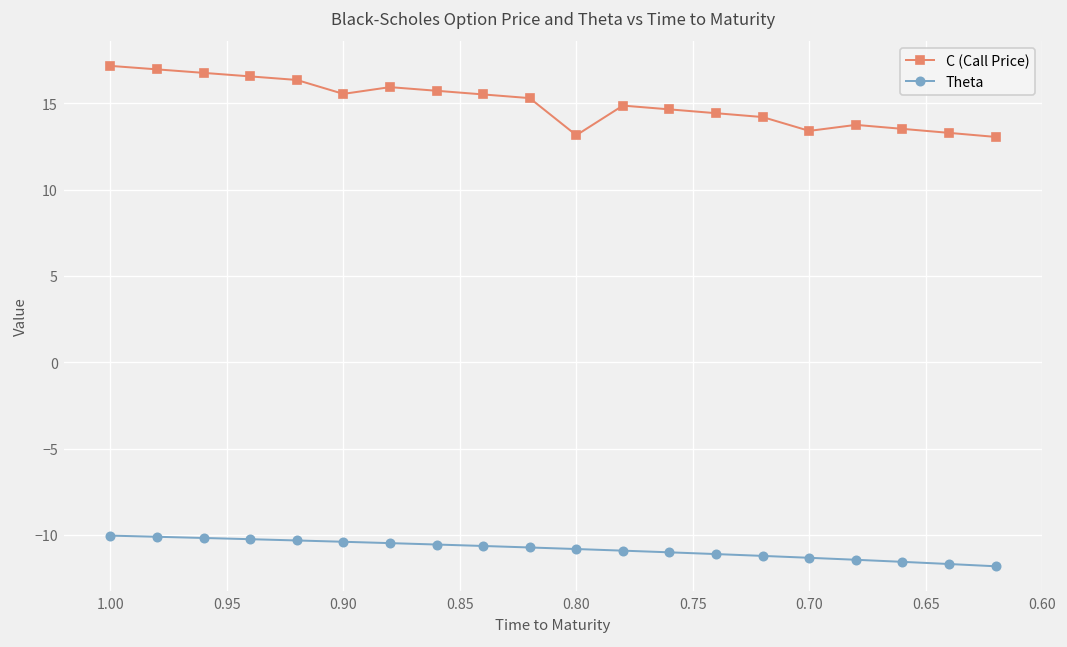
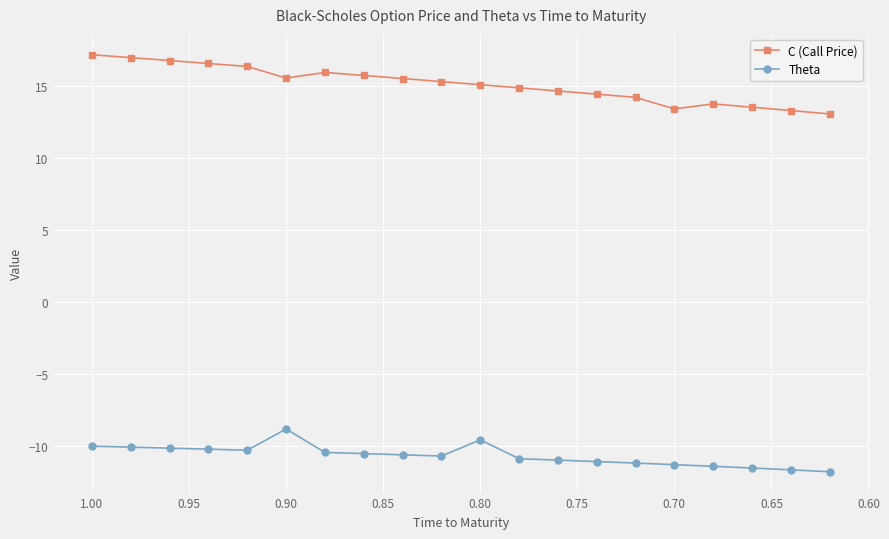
  {
    "C (Call Price)": {
      "1.00": 17.2,
      "0.90": 15.5,
-     "0.80": 13.1,
+     "0.80": 15.1,
      "0.70": 13.4
    },
    "Theta": {
      "1.00": -10.0,
-     "0.90": -10.4,
-     "0.80": -10.8,
+     "0.90": -8.9,
+     "0.80": -9.6,
      "0.70": -11.3
    }
  }
